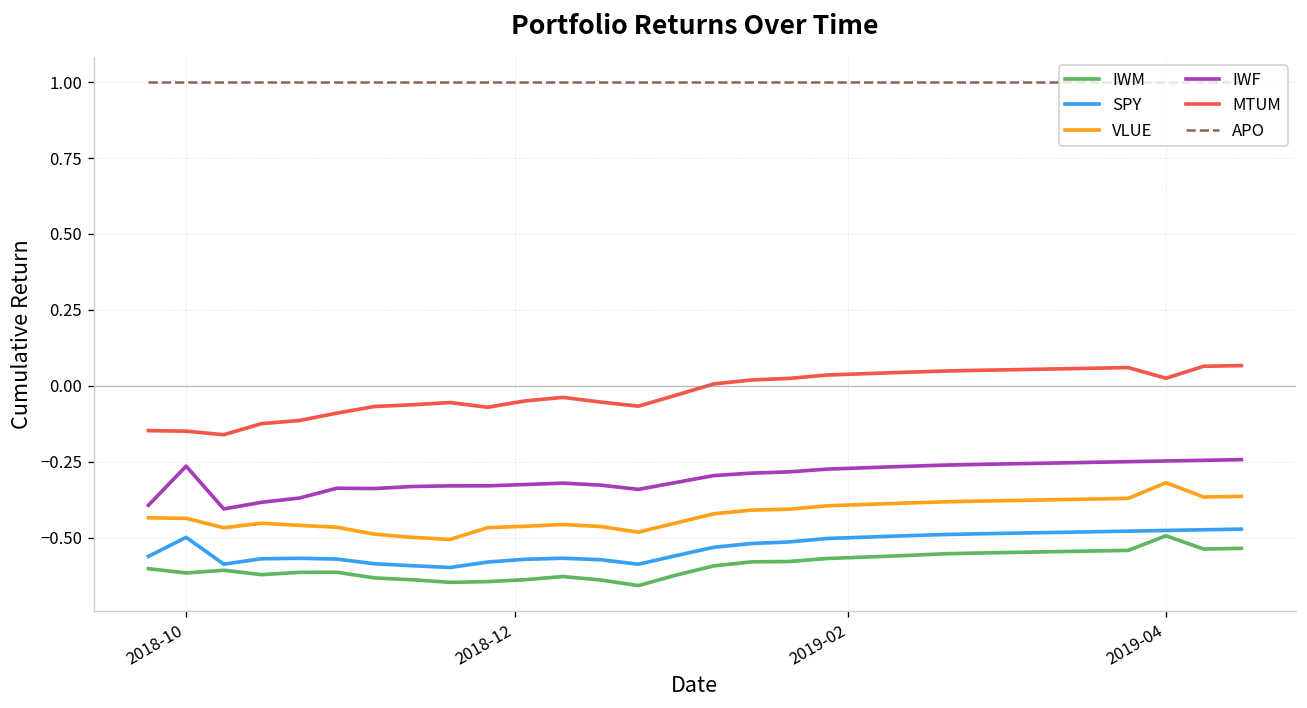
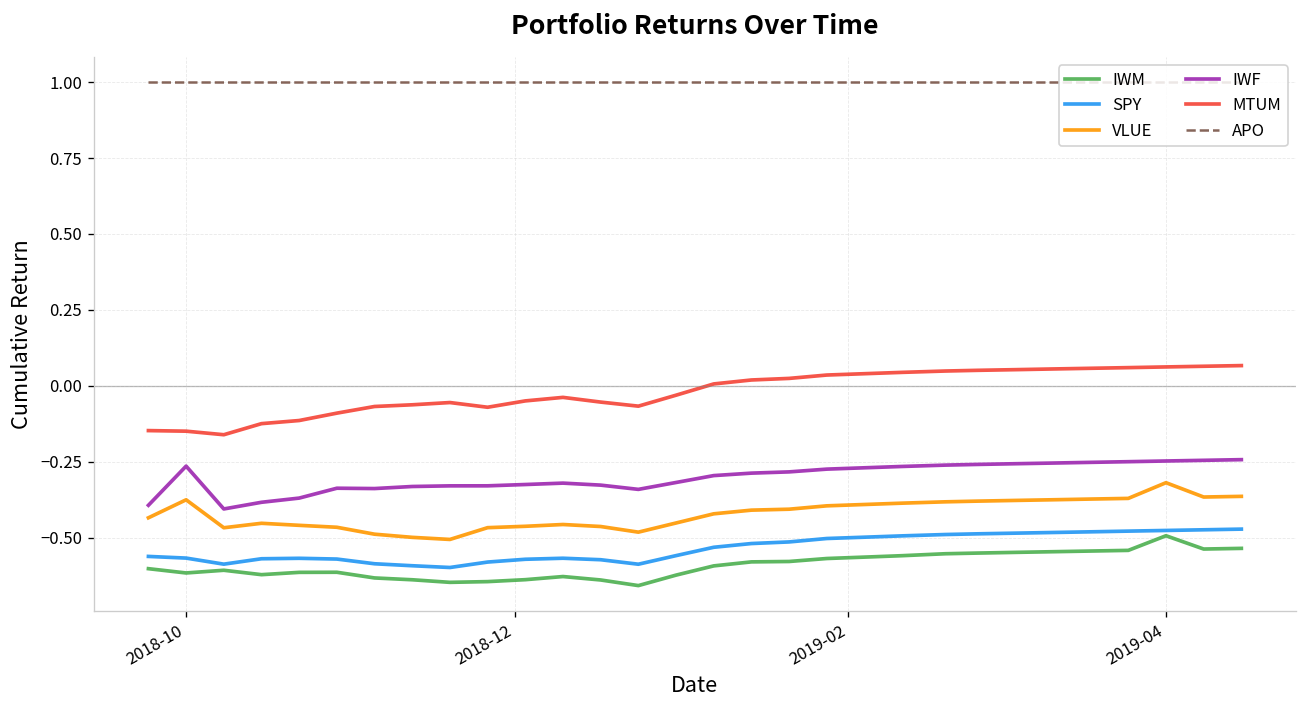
  {
    "IWM": {
      "2018-10": -0.62,
      "2019-04": -0.49
    },
    "SPY": {
-     "2018-10": -0.50,
+     "2018-10": -0.57,
      "2019-04": -0.48
    },
    "VLUE": {
-     "2018-10": -0.44,
+     "2018-10": -0.38,
      "2019-04": -0.32
    },
    "IWF": {
      "2018-10": -0.26,
      "2019-04": -0.25
    },
    "MTUM": {
      "2018-10": -0.15,
-     "2019-04": 0.02
+     "2019-04": 0.06
    },
    "APO": {
      "2018-10": 1.00
    }
  }
